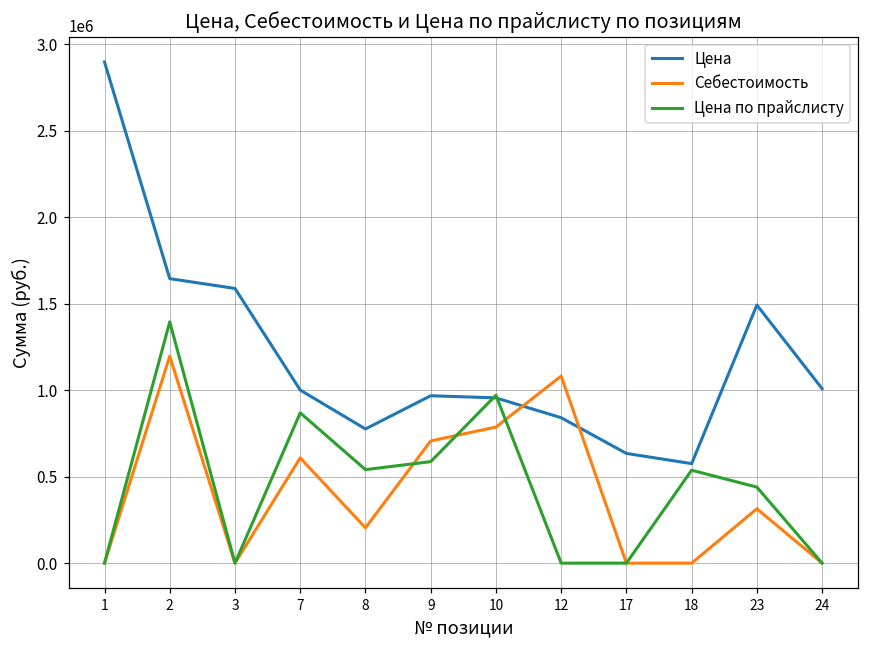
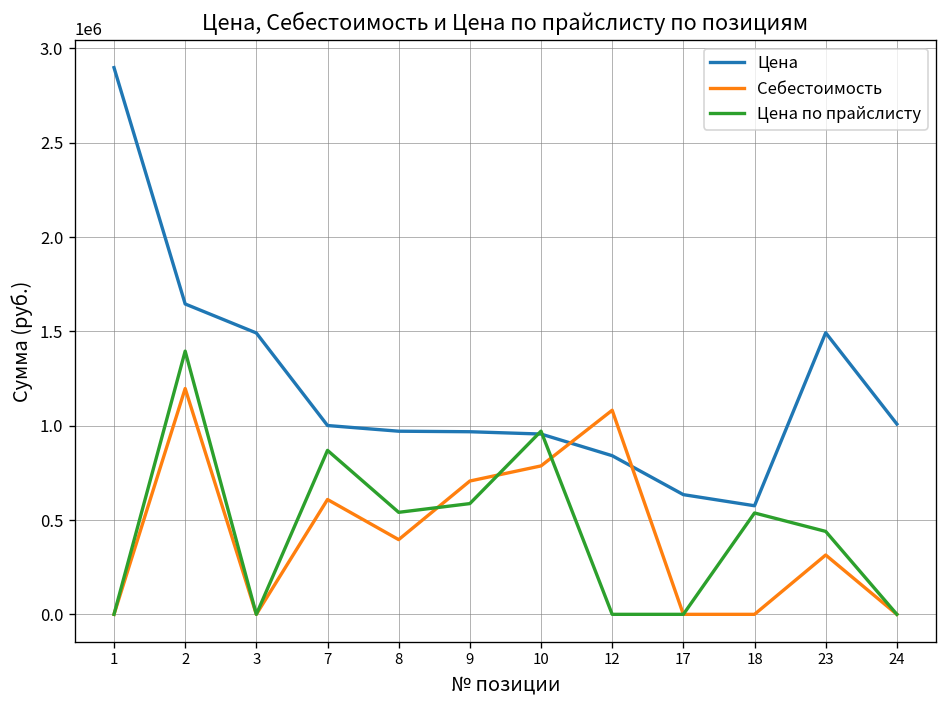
  {
    "Цена": {
      "1": 2900000,
      "2": 1650000,
-     "3": 1590000,
+     "3": 1490000,
      "7": 1000000,
-     "8": 780000,
+     "8": 970000,
      "9": 970000,
      "12": 840000,
      "17": 630000,
      "18": 580000,
      "23": 1490000,
      "24": 1010000
    },
    "Себестоимость": {
      "2": 1200000,
      "7": 610000,
-     "8": 200000,
+     "8": 400000,
      "9": 710000,
      "10": 790000,
      "12": 1080000,
      "18": 0,
      "23": 310000
    },
    "Цена по прайслисту": {
      "2": 1400000,
      "7": 870000,
      "8": 540000,
      "9": 590000,
      "12": 0,
      "18": 540000,
      "23": 440000
    }
  }
